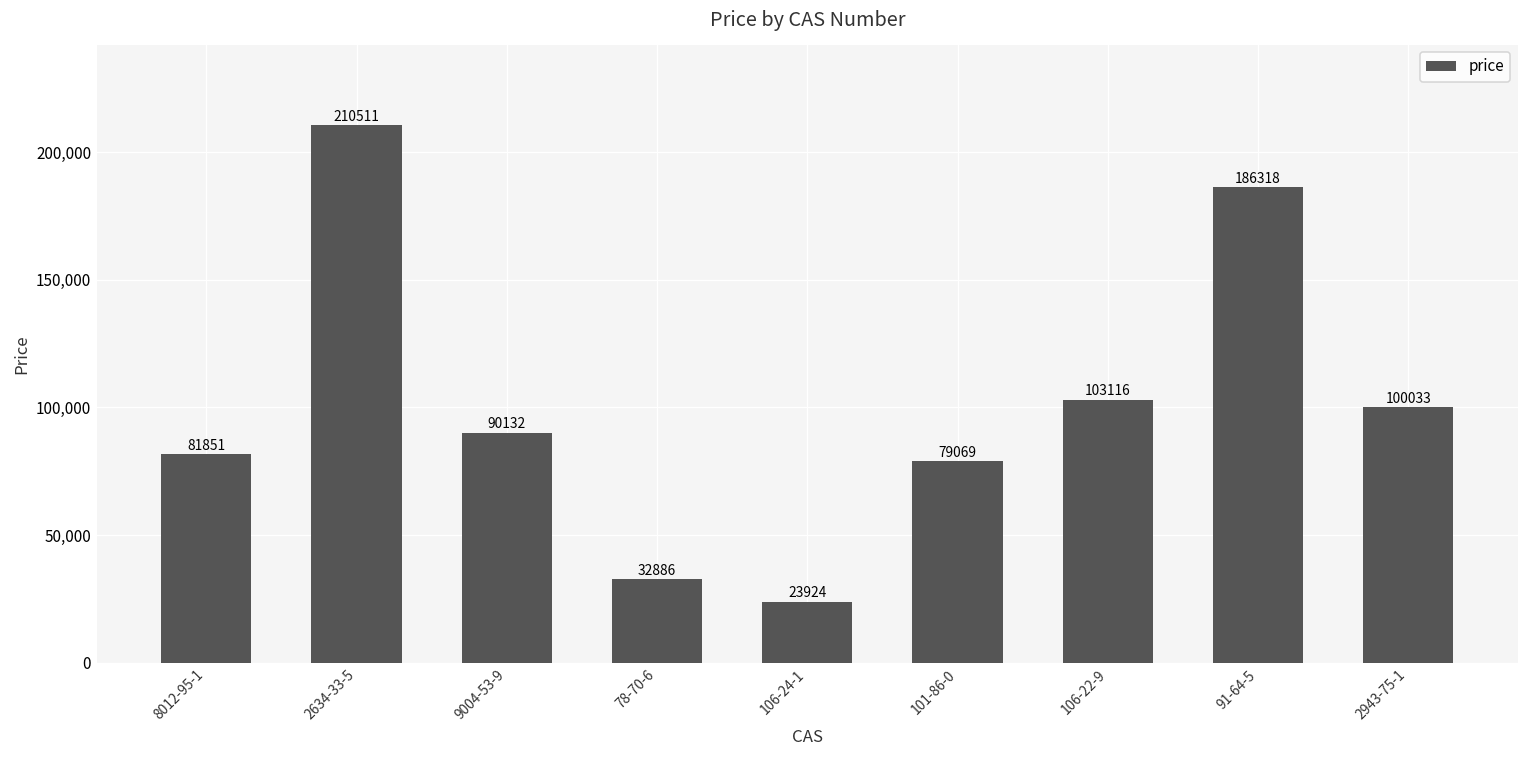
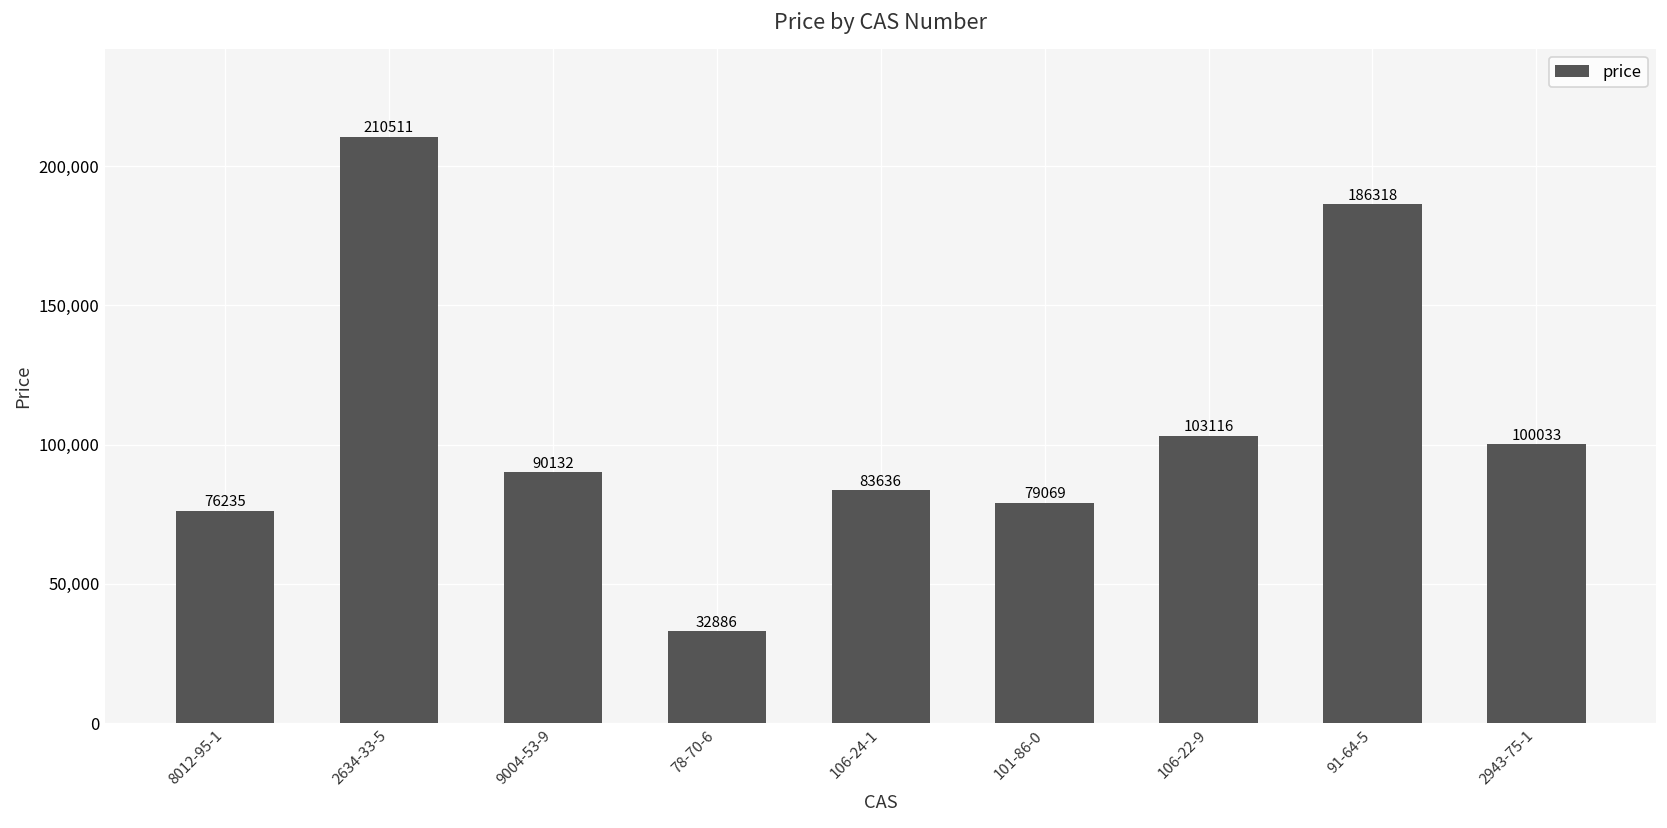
  {
-   "8012-95-1": 81851,
+   "8012-95-1": 76235,
    "2634-33-5": 210511,
    "9004-53-9": 90132,
    "78-70-6": 32886,
-   "106-24-1": 23924,
+   "106-24-1": 83636,
    "101-86-0": 79069,
    "106-22-9": 103116,
    "91-64-5": 186318,
    "2943-75-1": 100033
  }
